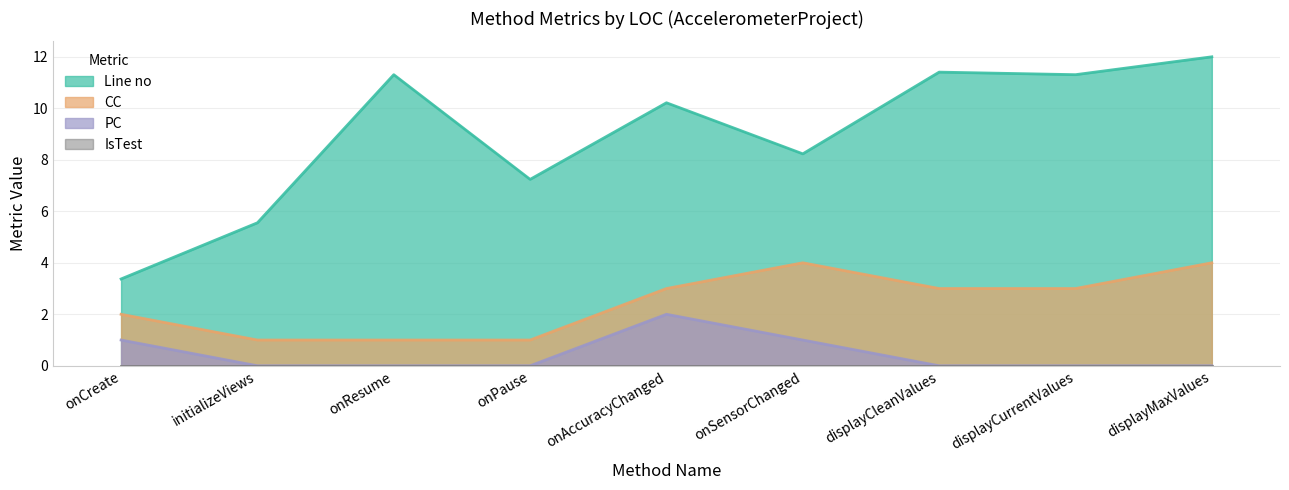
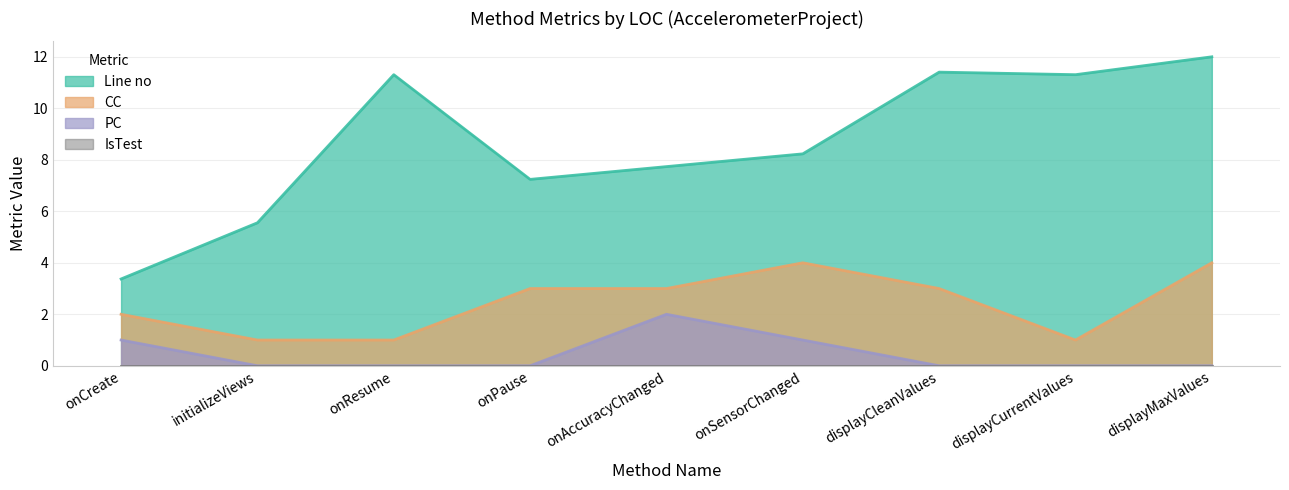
  {
    "Line no": {
      "onCreate": 3.4,
      "initializeViews": 5.6,
      "onResume": 11.3,
      "onPause": 7.2,
-     "onAccuracyChanged": 10.2,
+     "onAccuracyChanged": 7.7,
      "onSensorChanged": 8.2,
      "displayCleanValues": 11.4,
      "displayCurrentValues": 11.3,
      "displayMaxValues": 12.0
    },
    "CC": {
      "onCreate": 2,
      "initializeViews": 1,
      "onResume": 1,
-     "onPause": 1,
+     "onPause": 3,
      "onAccuracyChanged": 3,
      "onSensorChanged": 4,
      "displayCleanValues": 3,
-     "displayCurrentValues": 3,
+     "displayCurrentValues": 1,
      "displayMaxValues": 4
    }
  }
